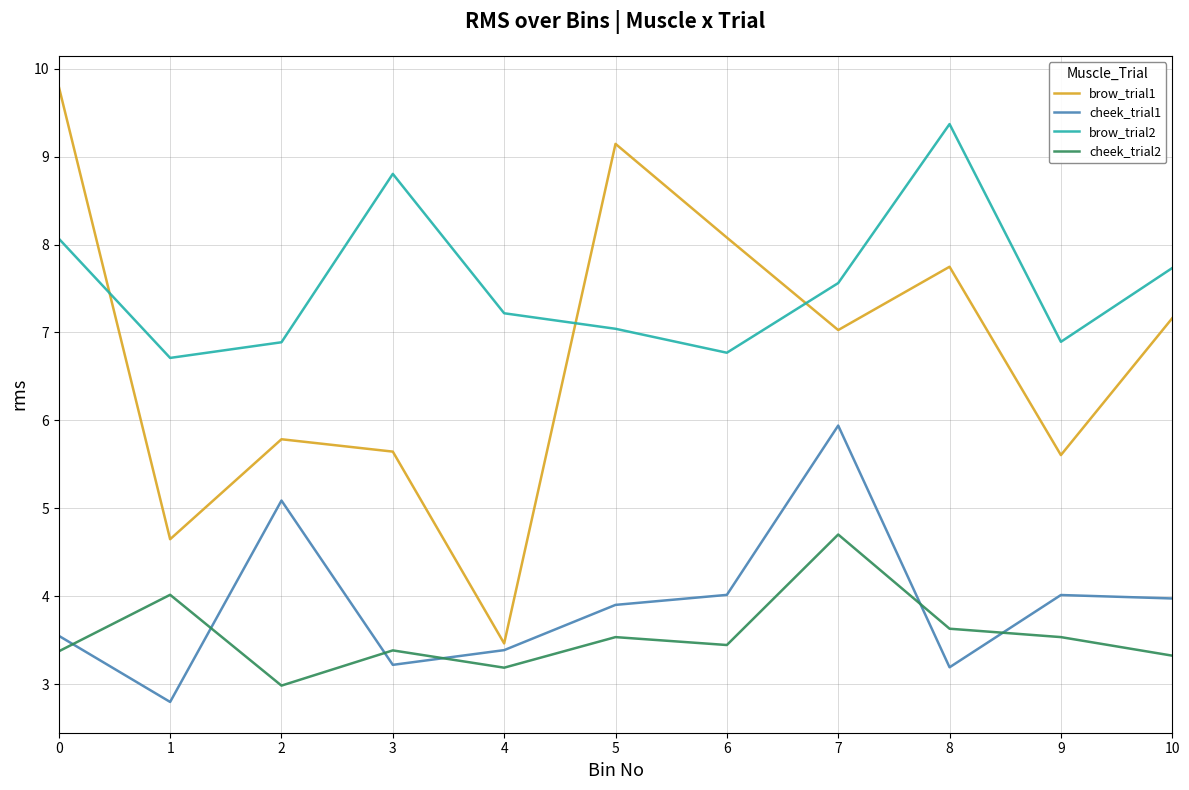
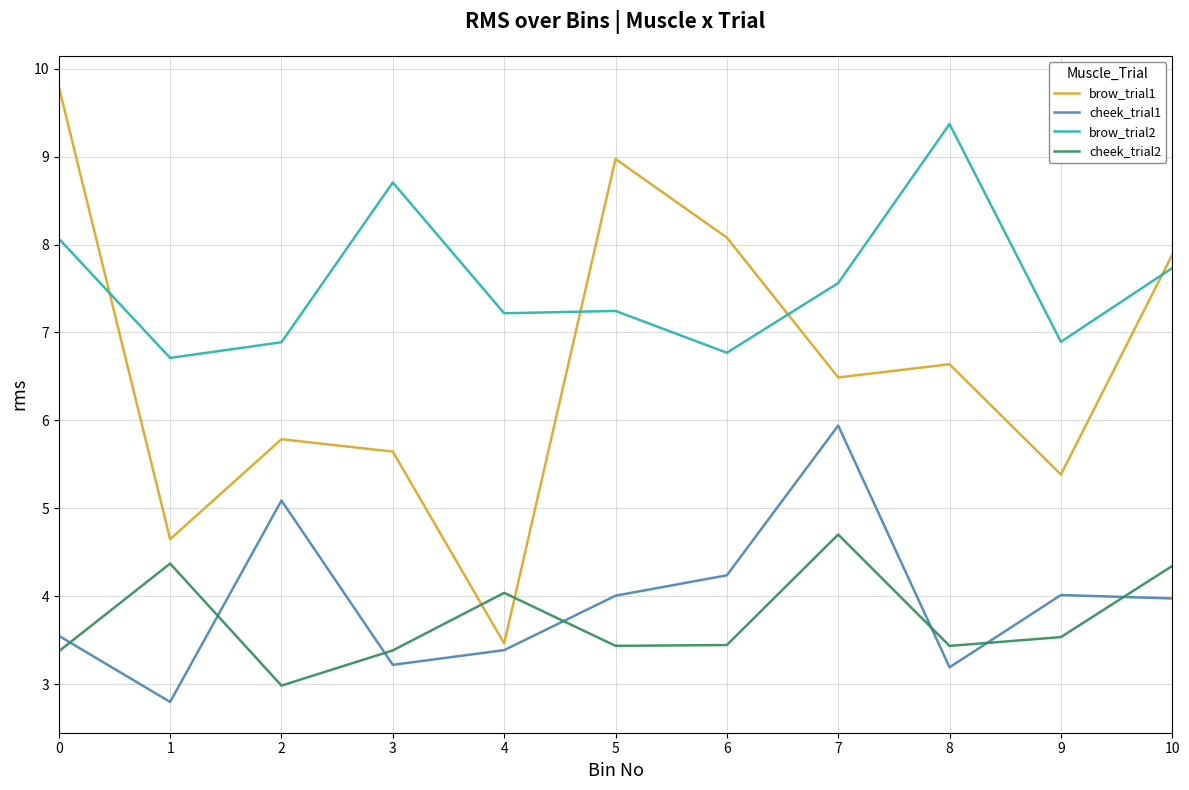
  {
    "brow_trial1": {
      "0": 9.8,
      "1": 4.6,
      "2": 5.8,
      "3": 5.6,
      "4": 3.5,
-     "5": 9.1,
+     "5": 9.0,
      "6": 8.1,
-     "7": 7.0,
-     "8": 7.7,
-     "9": 5.6,
-     "10": 7.2
+     "7": 6.5,
+     "8": 6.6,
+     "9": 5.4,
+     "10": 7.9
    },
    "cheek_trial1": {
      "0": 3.6,
      "1": 2.8,
      "2": 5.1,
      "3": 3.2,
      "4": 3.4,
-     "5": 3.9,
-     "6": 4.0,
+     "5": 4.0,
+     "6": 4.2,
      "7": 5.9,
      "8": 3.2,
      "9": 4.0,
      "10": 4.0
    },
    "brow_trial2": {
      "0": 8.1,
      "1": 6.7,
      "2": 6.9,
-     "3": 8.8,
+     "3": 8.7,
      "4": 7.2,
-     "5": 7.0,
+     "5": 7.2,
      "6": 6.8,
      "7": 7.6,
      "8": 9.4,
      "9": 6.9,
      "10": 7.7
    },
    "cheek_trial2": {
      "0": 3.4,
-     "1": 4.0,
+     "1": 4.4,
      "2": 3.0,
      "3": 3.4,
-     "4": 3.2,
-     "5": 3.5,
+     "4": 4.0,
+     "5": 3.4,
      "6": 3.4,
      "7": 4.7,
-     "8": 3.6,
+     "8": 3.4,
      "9": 3.5,
-     "10": 3.3
+     "10": 4.3
    }
  }
